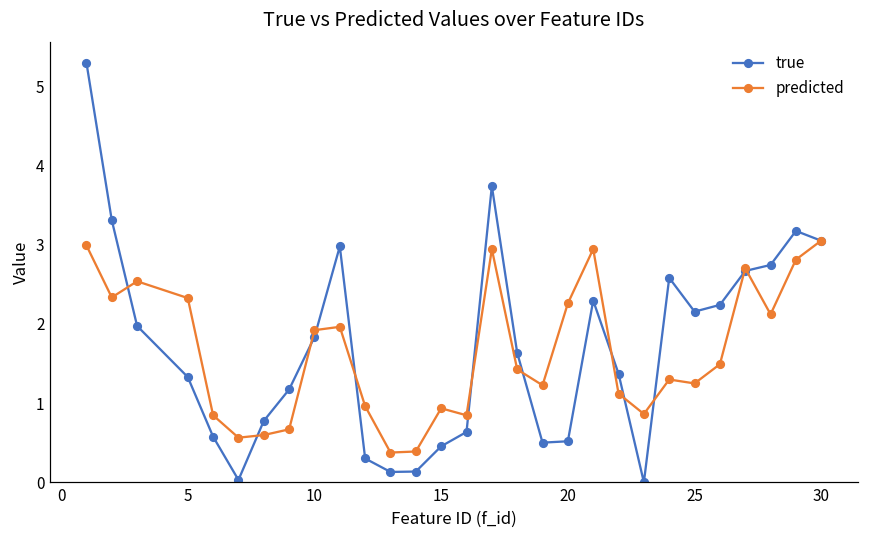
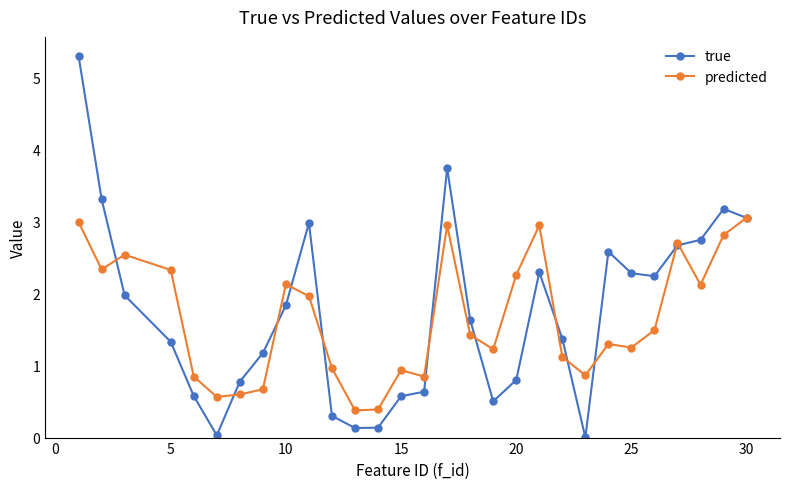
  {
    "true": {
      "5": 1.3,
      "10": 1.8,
-     "15": 0.5,
-     "20": 0.5,
-     "25": 2.2
+     "15": 0.6,
+     "20": 0.8,
+     "25": 2.3
    },
    "predicted": {
      "5": 2.3,
-     "10": 1.9,
+     "10": 2.1,
      "15": 0.9,
      "20": 2.3,
      "25": 1.2
    }
  }
